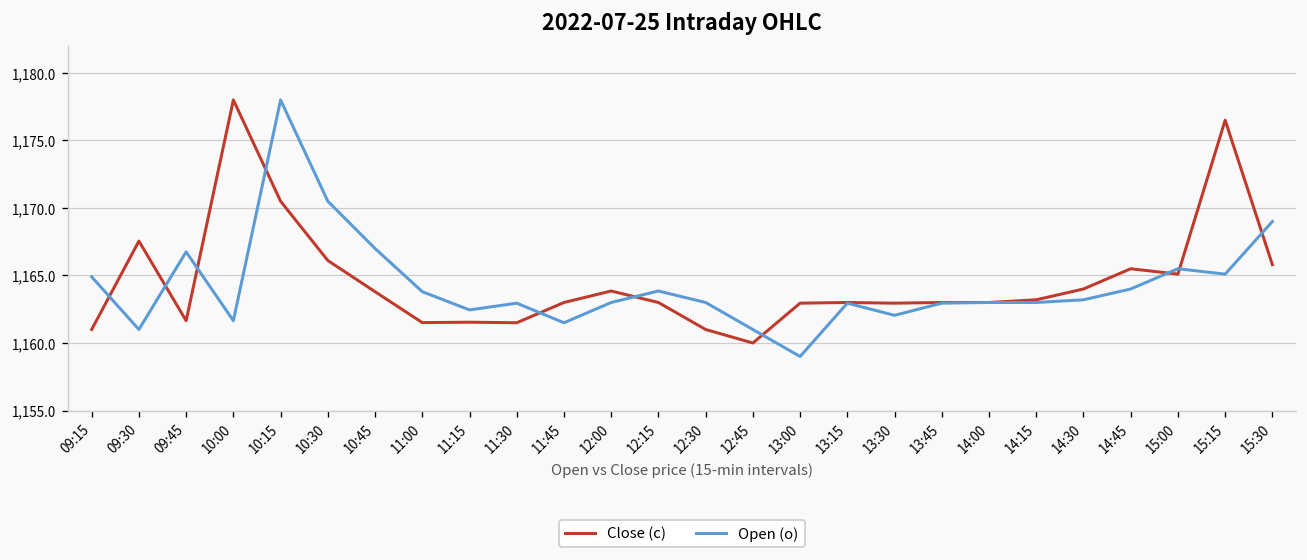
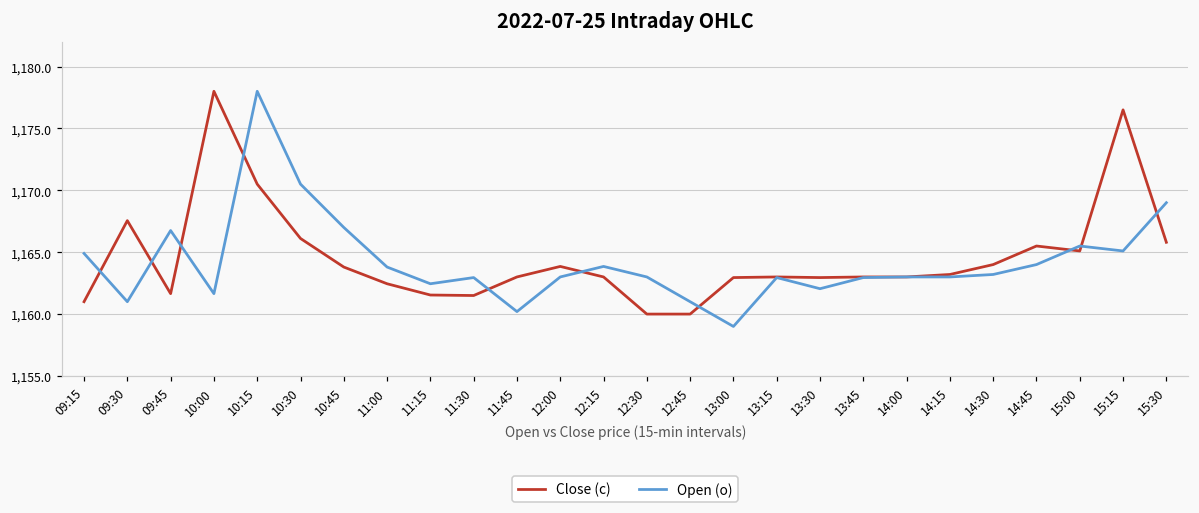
  {
    "Close (c)": {
      "09:15": "1,161.0",
      "09:30": "1,167.6",
      "09:45": "1,161.7",
      "10:00": "1,178.0",
      "10:15": "1,170.5",
      "10:30": "1,166.1",
      "10:45": "1,163.8",
-     "11:00": "1,161.5",
+     "11:00": "1,162.5",
      "11:15": "1,161.5",
      "11:30": "1,161.5",
      "11:45": "1,163.0",
      "12:00": "1,163.9",
      "12:15": "1,163.0",
-     "12:30": "1,161",
+     "12:30": "1,160",
      "12:45": "1,160.0",
      "13:00": "1,163.0",
      "13:30": "1,163.0",
      "14:30": "1,164.0",
      "14:45": "1,165.5",
      "15:00": "1,165.1",
      "15:15": "1,176.5",
      "15:30": "1,165.8"
    },
    "Open (o)": {
      "09:15": "1,164.9",
      "09:30": "1,161.0",
      "09:45": "1,166.8",
      "10:00": "1,161.7",
      "10:15": "1,178.0",
      "10:30": "1,170.5",
      "10:45": "1,167.0",
      "11:00": "1,163.8",
      "11:15": "1,162.5",
      "11:30": "1,163.0",
-     "11:45": "1,161.5",
+     "11:45": "1,160.2",
      "12:00": "1,163.0",
      "12:15": "1,163.9",
      "12:30": "1,163.0",
      "12:45": "1,161.0",
      "13:00": "1,159.0",
      "13:30": "1,162.1",
      "14:30": "1,163.2",
      "14:45": "1,164.0",
      "15:00": "1,165.5",
      "15:15": "1,165.1",
      "15:30": "1,169.0"
    }
  }
